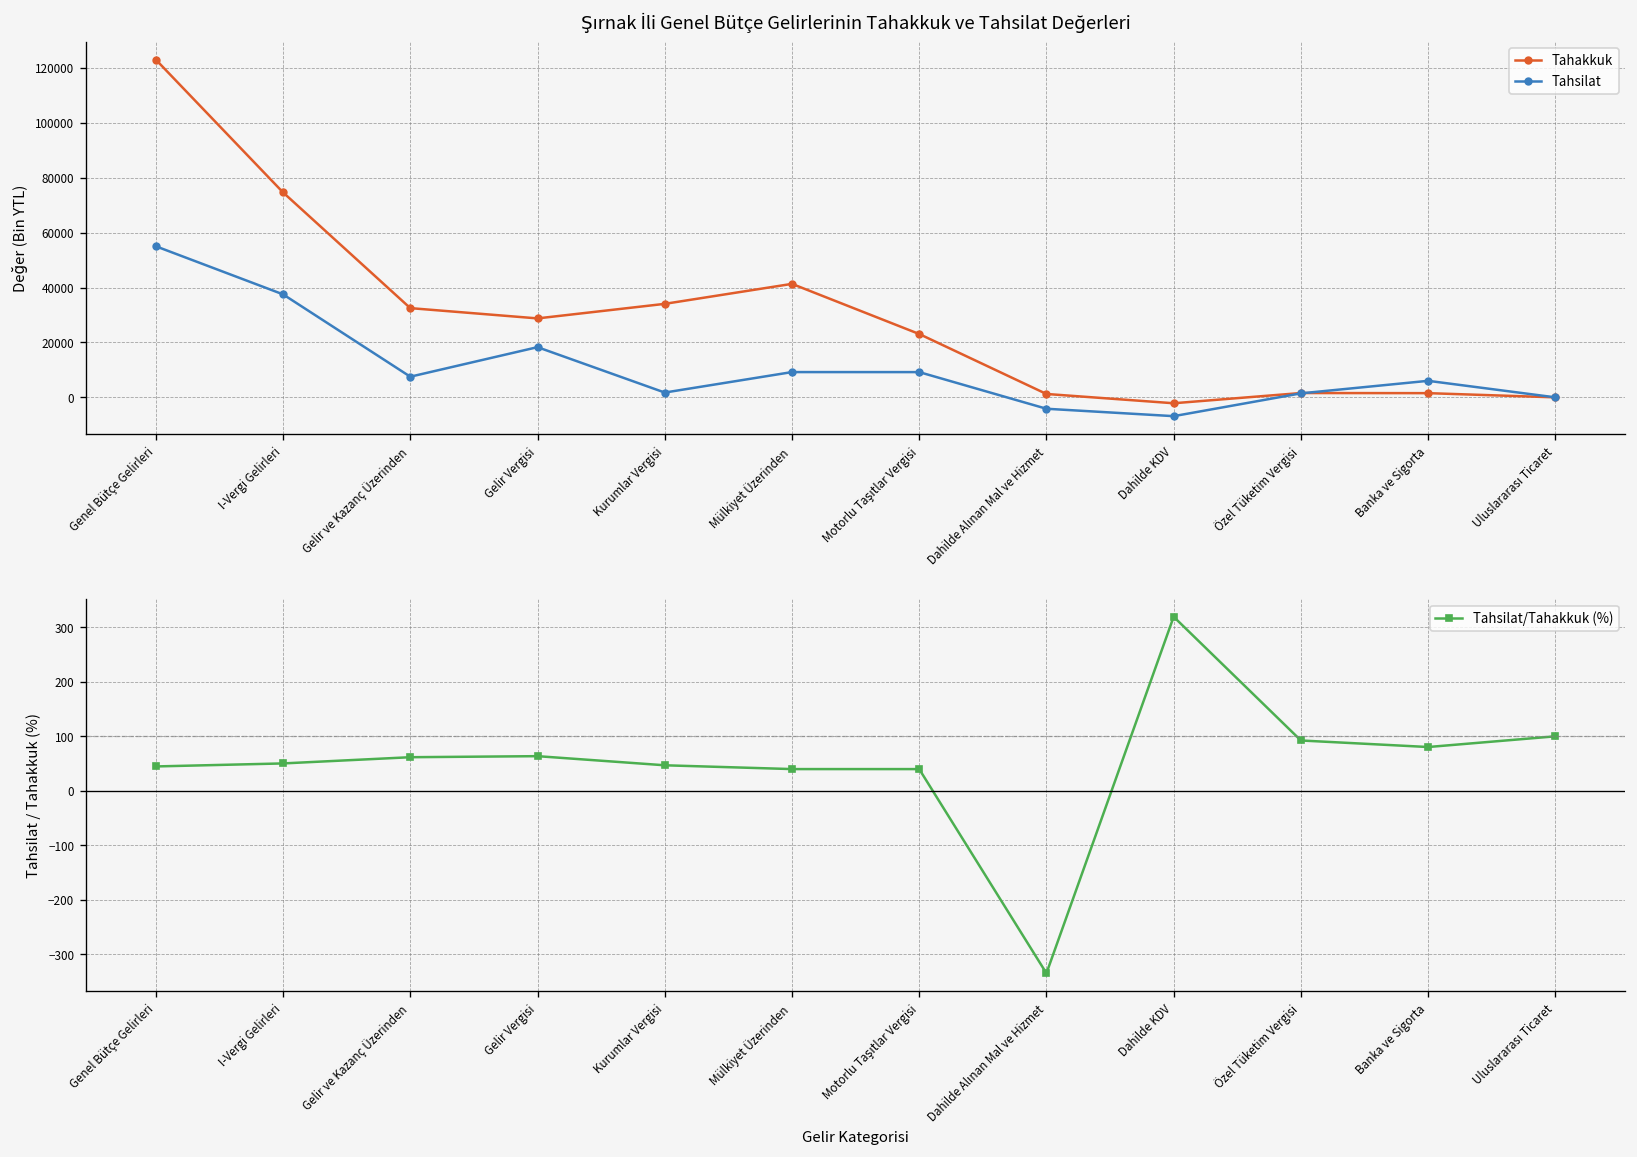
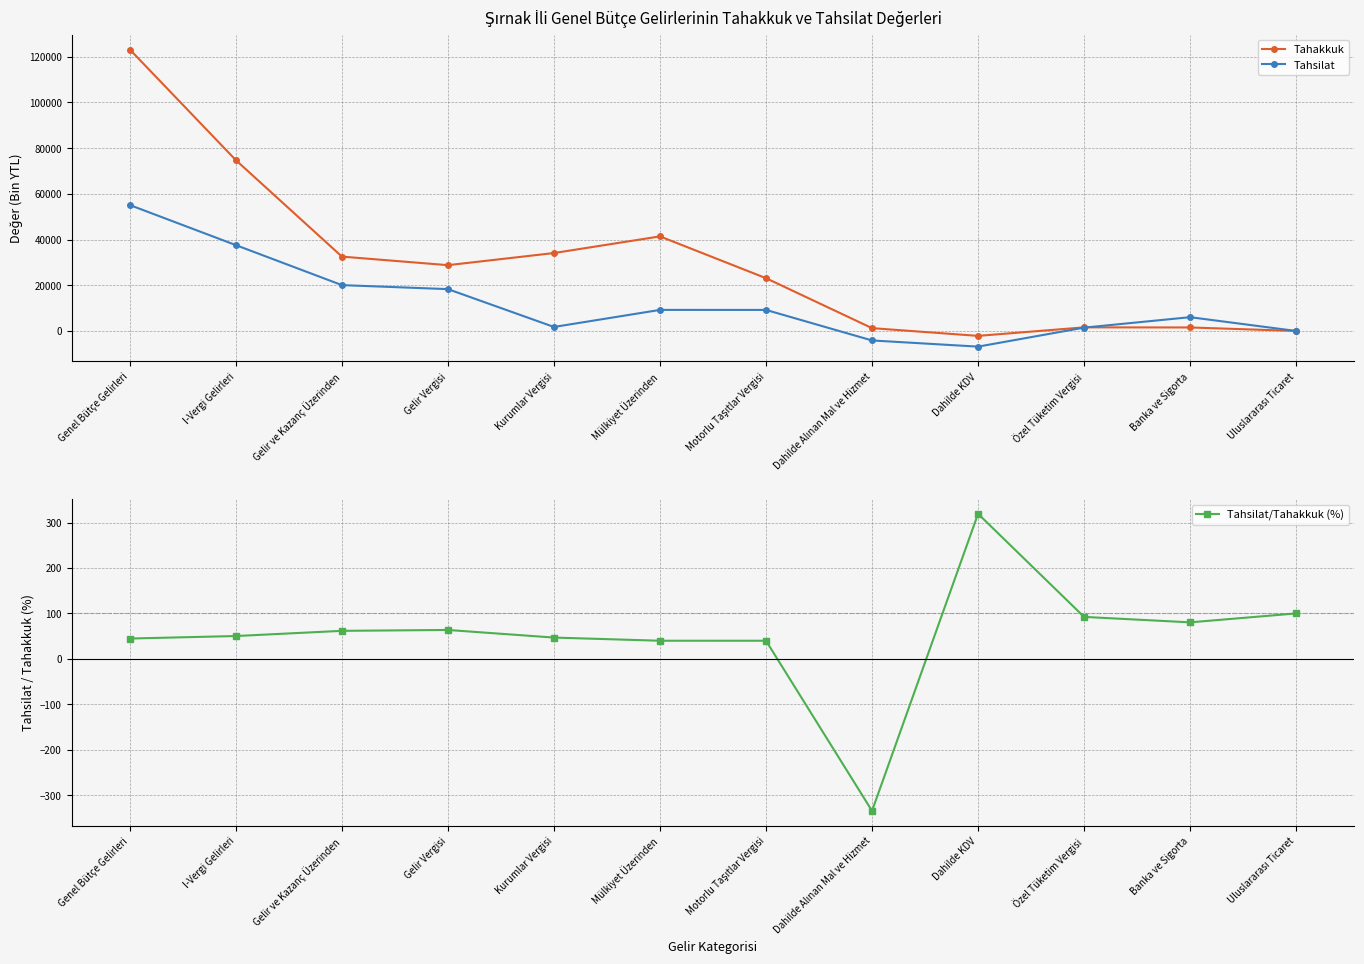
  {
    "Şırnak İli Genel Bütçe Gelirlerinin Tahakkuk ve Tahsilat Değerleri": {
      "Tahakkuk": {
        "Genel Bütçe Gelirleri": 123000,
        "I-Vergi Gelirleri": 75000,
        "Gelir ve Kazanç Üzerinden": 33000,
        "Gelir Vergisi": 29000,
        "Kurumlar Vergisi": 34000,
        "Mülkiyet Üzerinden": 41000,
        "Motorlu Taşıtlar Vergisi": 23000,
        "Dahilde Alınan Mal ve Hizmet": 1000,
        "Dahilde KDV": -2000,
        "Banka ve Sigorta": 2000
      },
      "Tahsilat": {
        "Genel Bütçe Gelirleri": 55000,
        "I-Vergi Gelirleri": 38000,
-       "Gelir ve Kazanç Üzerinden": 8000,
+       "Gelir ve Kazanç Üzerinden": 20000,
        "Gelir Vergisi": 18000,
        "Kurumlar Vergisi": 2000,
        "Mülkiyet Üzerinden": 9000,
        "Motorlu Taşıtlar Vergisi": 9000,
        "Dahilde Alınan Mal ve Hizmet": -4000,
        "Dahilde KDV": -7000,
        "Banka ve Sigorta": 6000
      }
    }
  }
